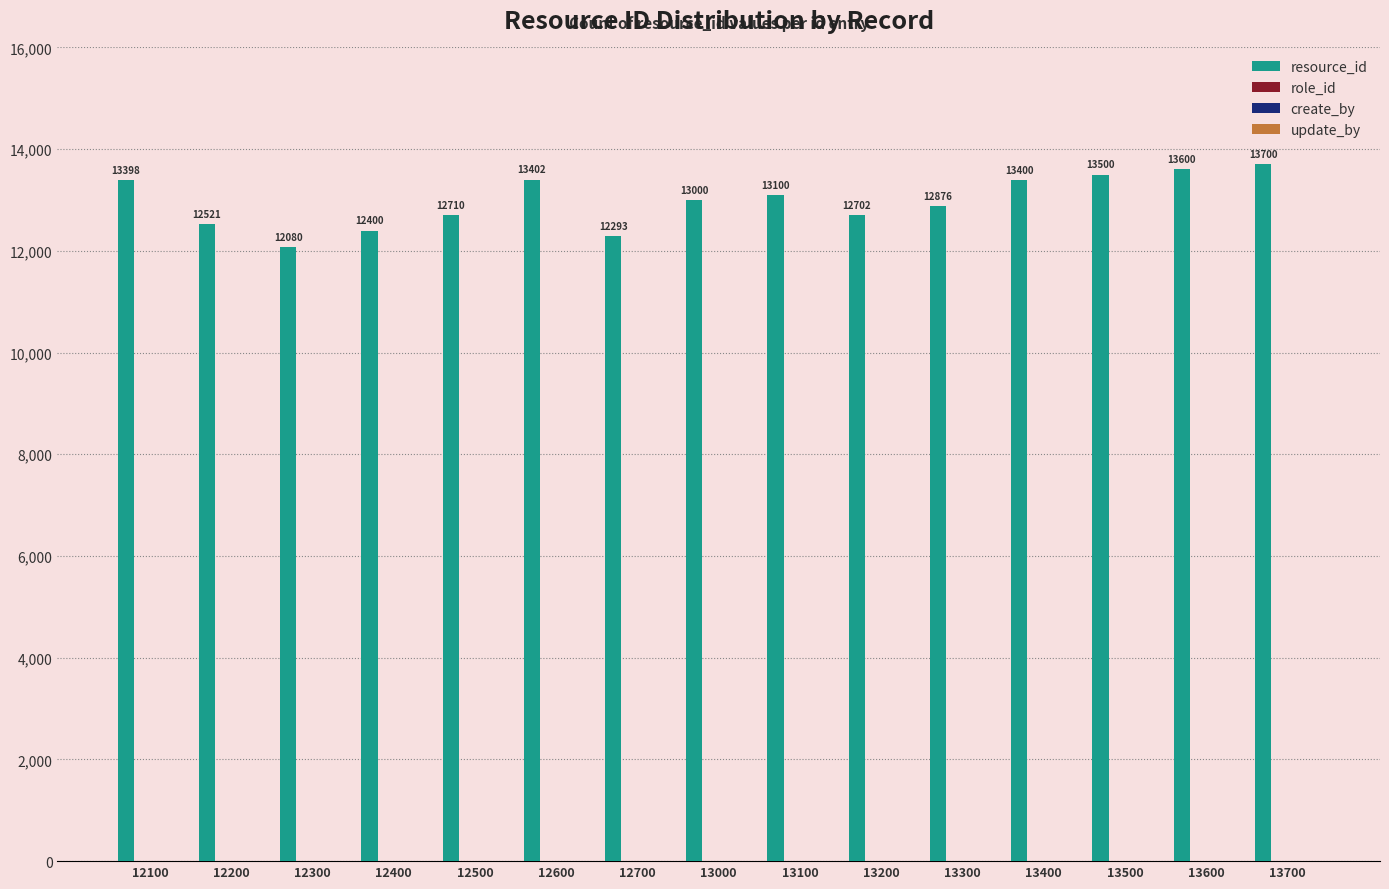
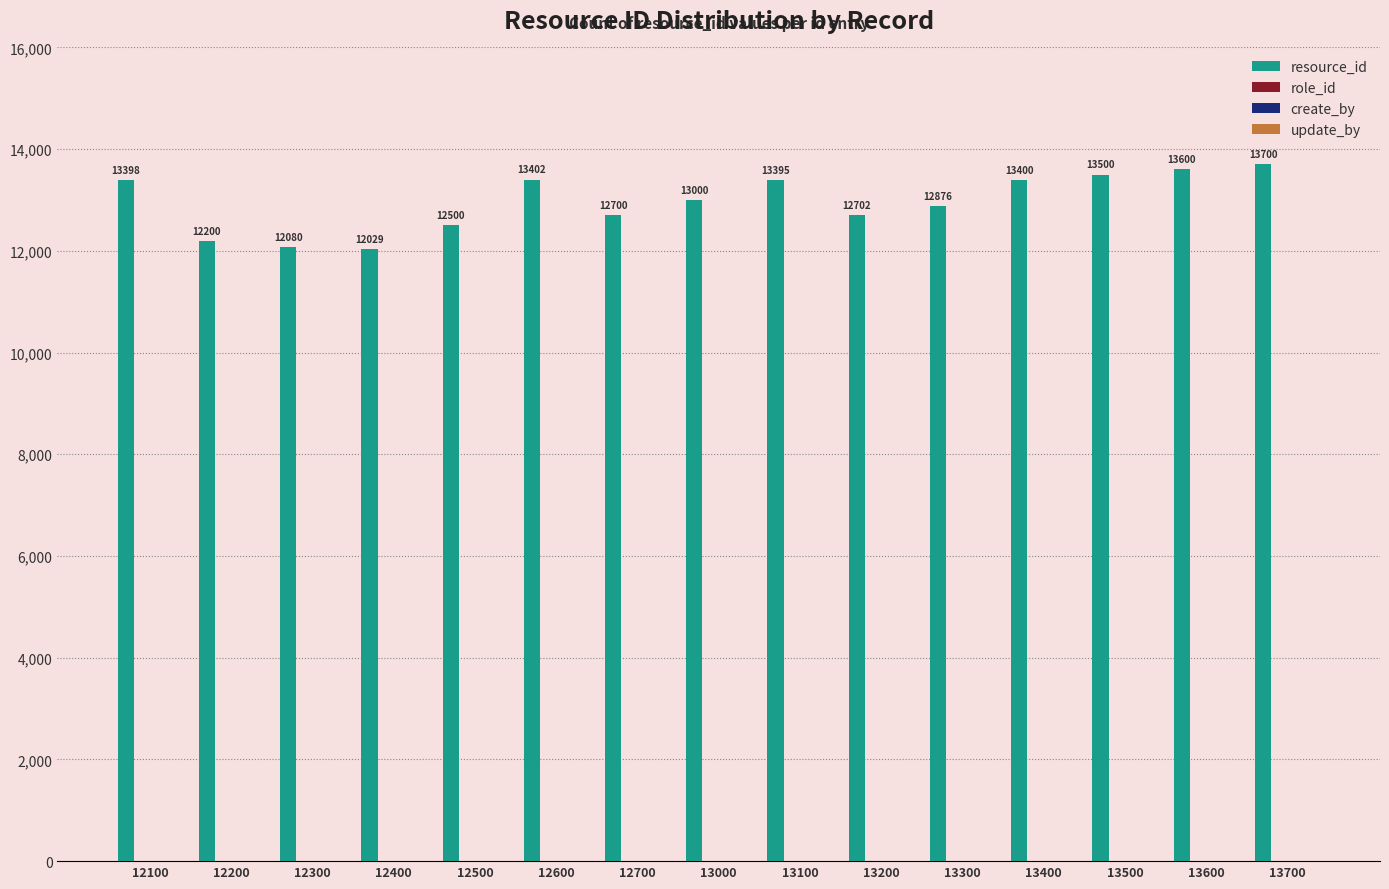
  {
    "resource_id": {
      "12100": 13398,
-     "12200": 12521,
+     "12200": 12200,
      "12300": 12080,
-     "12400": 12400,
-     "12500": 12710,
+     "12400": 12029,
+     "12500": 12500,
      "12600": 13402,
-     "12700": 12293,
+     "12700": 12700,
      "13000": 13000,
-     "13100": 13100,
+     "13100": 13395,
      "13200": 12702,
      "13300": 12876,
      "13400": 13400,
      "13500": 13500,
      "13600": 13600,
      "13700": 13700
    },
    "role_id": {
      "12100": 0,
      "12200": 0,
      "12300": 0,
      "12400": 0,
      "12500": 0,
      "12600": 0,
      "12700": 0,
      "13000": 0,
      "13100": 0,
      "13200": 0,
      "13300": 0,
      "13400": 0,
      "13500": 0,
      "13600": 0,
      "13700": 0
    },
    "create_by": {
      "12100": 0,
      "12200": 0,
      "12300": 0,
      "12400": 0,
      "12500": 0,
      "12600": 0,
      "12700": 0,
      "13000": 0,
      "13100": 0,
      "13200": 0,
      "13300": 0,
      "13400": 0,
      "13500": 0,
      "13600": 0,
      "13700": 0
    },
    "update_by": {
      "12100": 0,
      "12200": 0,
      "12300": 0,
      "12400": 0,
      "12500": 0,
      "12600": 0,
      "12700": 0,
      "13000": 0,
      "13100": 0,
      "13200": 0,
      "13300": 0,
      "13400": 0,
      "13500": 0,
      "13600": 0,
      "13700": 0
    }
  }
